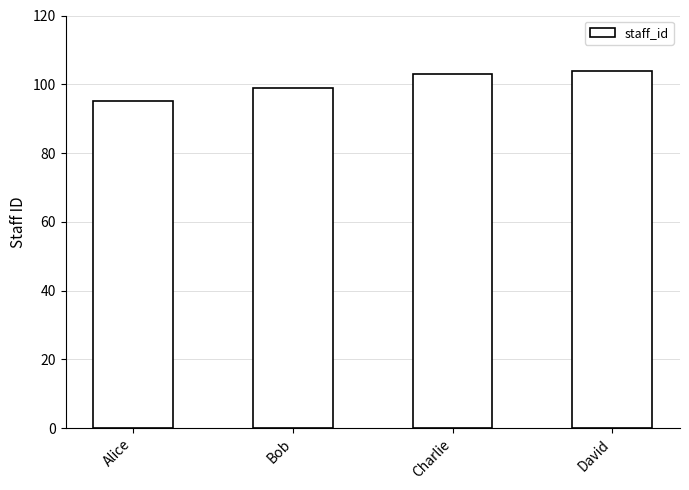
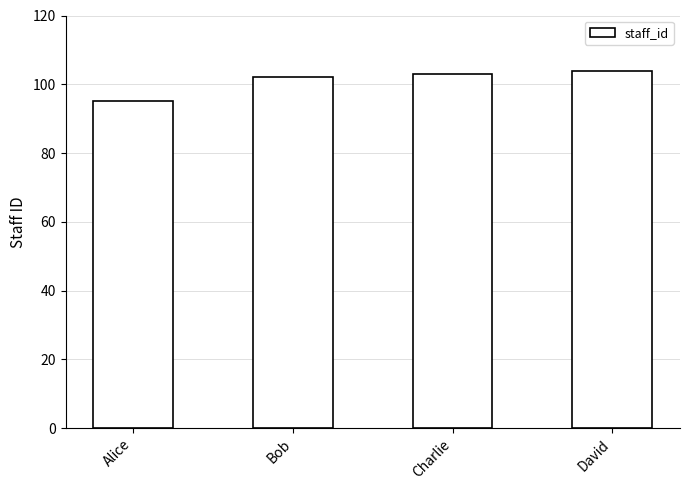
  {
    "Alice": 95,
-   "Bob": 99,
+   "Bob": 102,
    "Charlie": 103,
    "David": 104
  }
